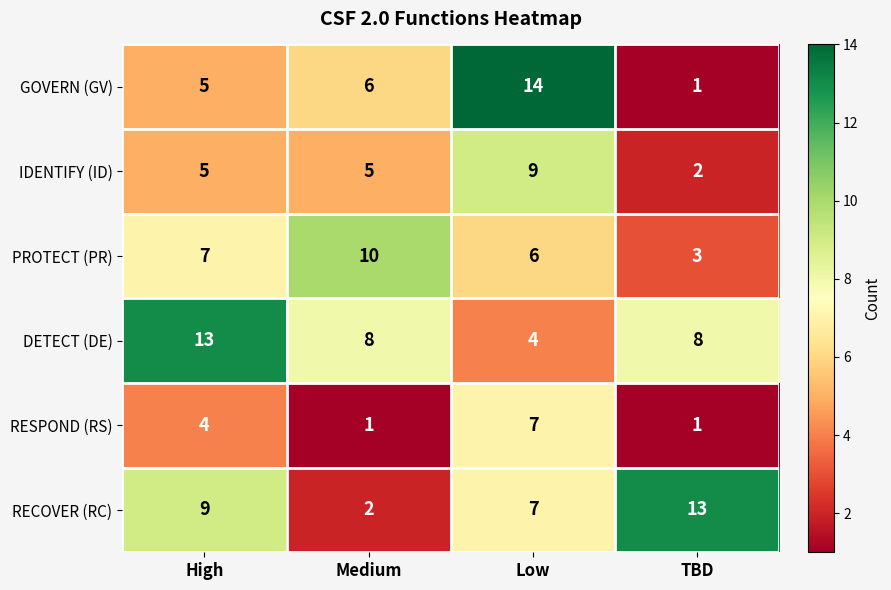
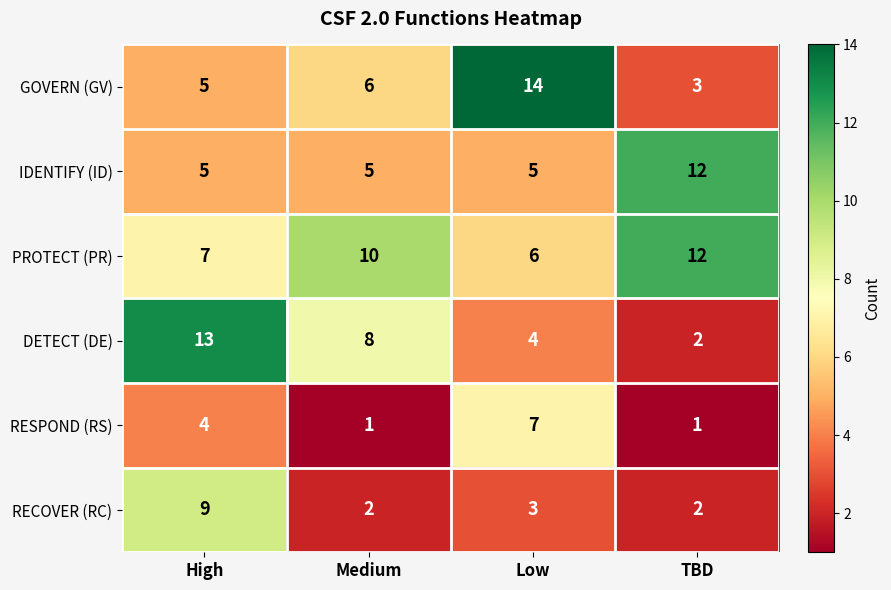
  {
    "GOVERN (GV)": {
      "High": 5,
      "Medium": 6,
      "Low": 14,
-     "TBD": 1
+     "TBD": 3
    },
    "IDENTIFY (ID)": {
      "High": 5,
      "Medium": 5,
-     "Low": 9,
-     "TBD": 2
+     "Low": 5,
+     "TBD": 12
    },
    "PROTECT (PR)": {
      "High": 7,
      "Medium": 10,
      "Low": 6,
-     "TBD": 3
+     "TBD": 12
    },
    "DETECT (DE)": {
      "High": 13,
      "Medium": 8,
      "Low": 4,
-     "TBD": 8
+     "TBD": 2
    },
    "RESPOND (RS)": {
      "High": 4,
      "Medium": 1,
      "Low": 7,
      "TBD": 1
    },
    "RECOVER (RC)": {
      "High": 9,
      "Medium": 2,
-     "Low": 7,
-     "TBD": 13
+     "Low": 3,
+     "TBD": 2
    }
  }
